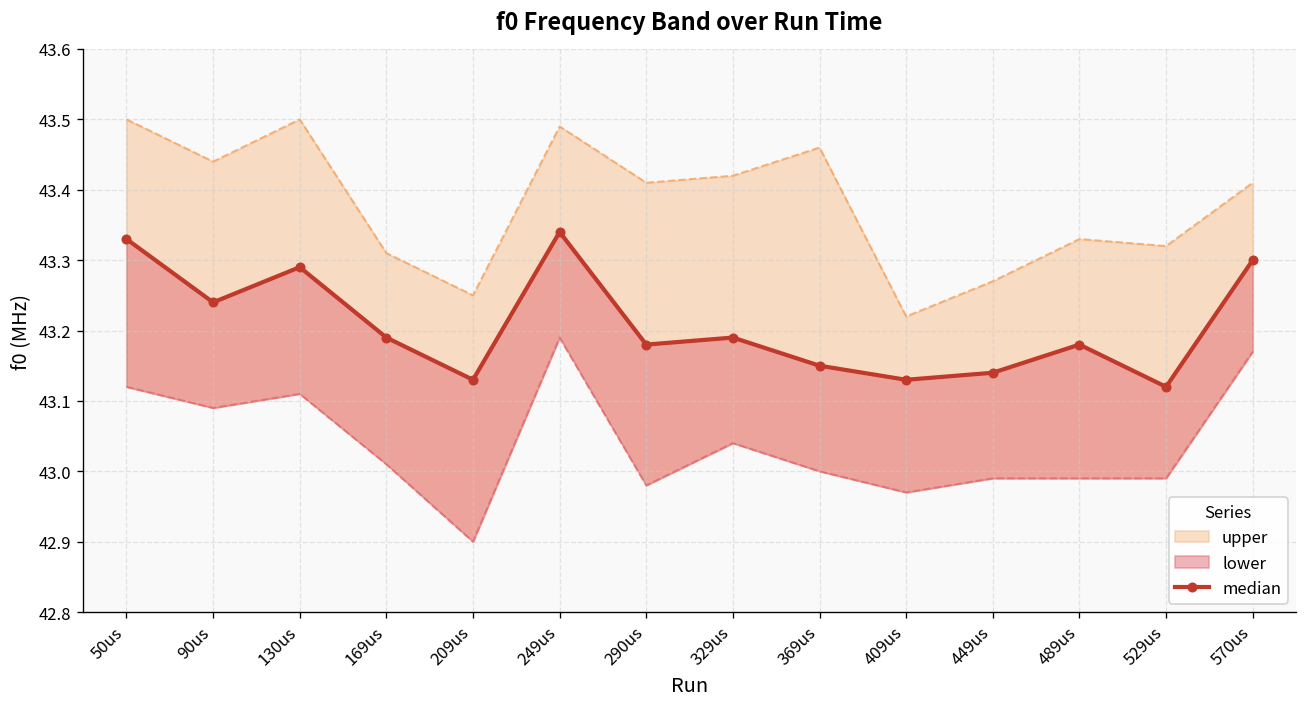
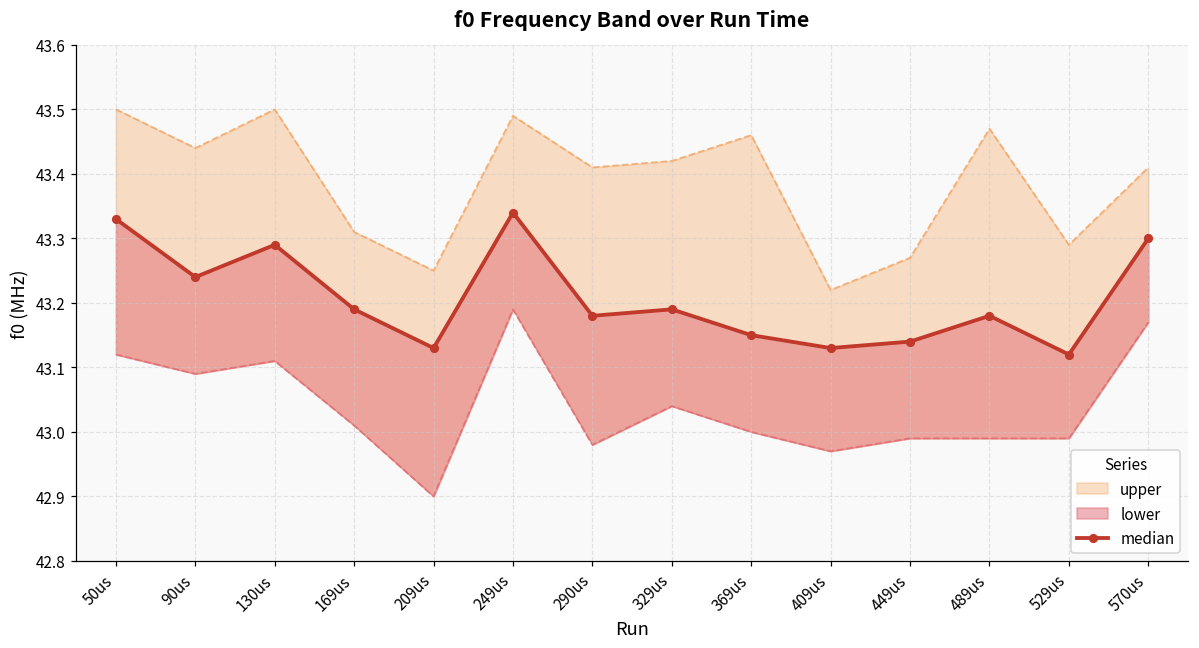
  {
    "upper": {
      "50us": 43.50,
      "90us": 43.44,
      "130us": 43.50,
      "169us": 43.31,
      "209us": 43.25,
      "249us": 43.49,
      "290us": 43.41,
      "329us": 43.42,
      "369us": 43.46,
      "409us": 43.22,
      "449us": 43.27,
-     "489us": 43.33,
-     "529us": 43.32,
+     "489us": 43.47,
+     "529us": 43.29,
      "570us": 43.41
    }
  }
